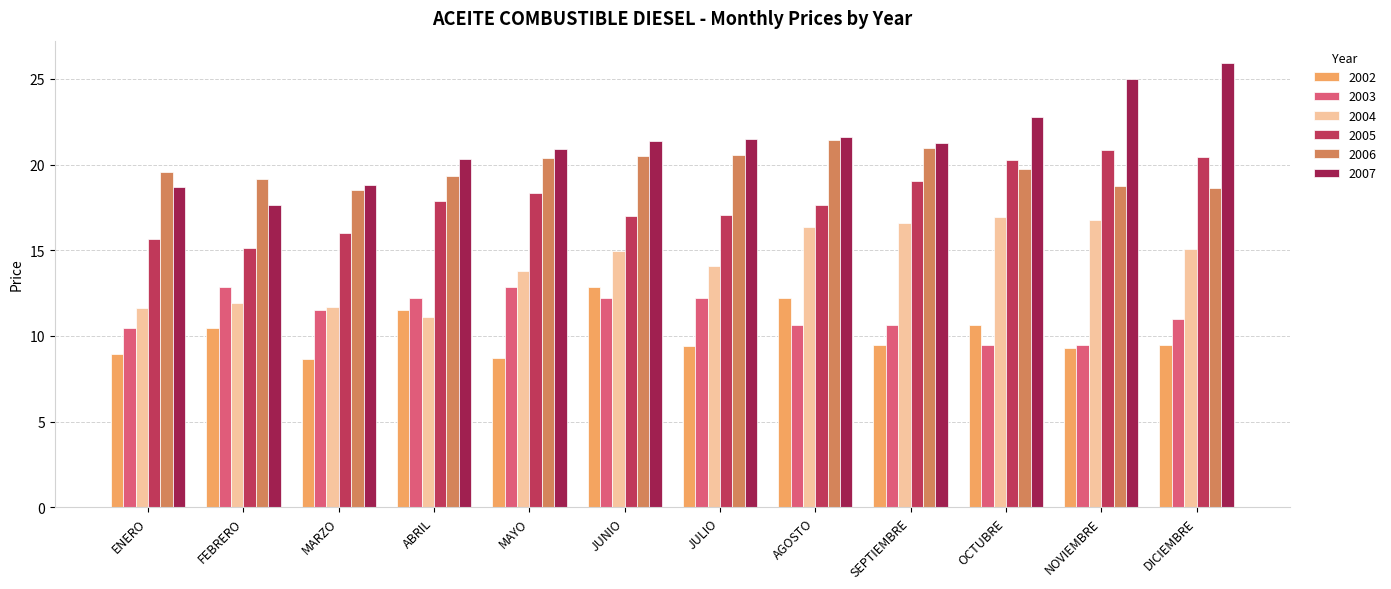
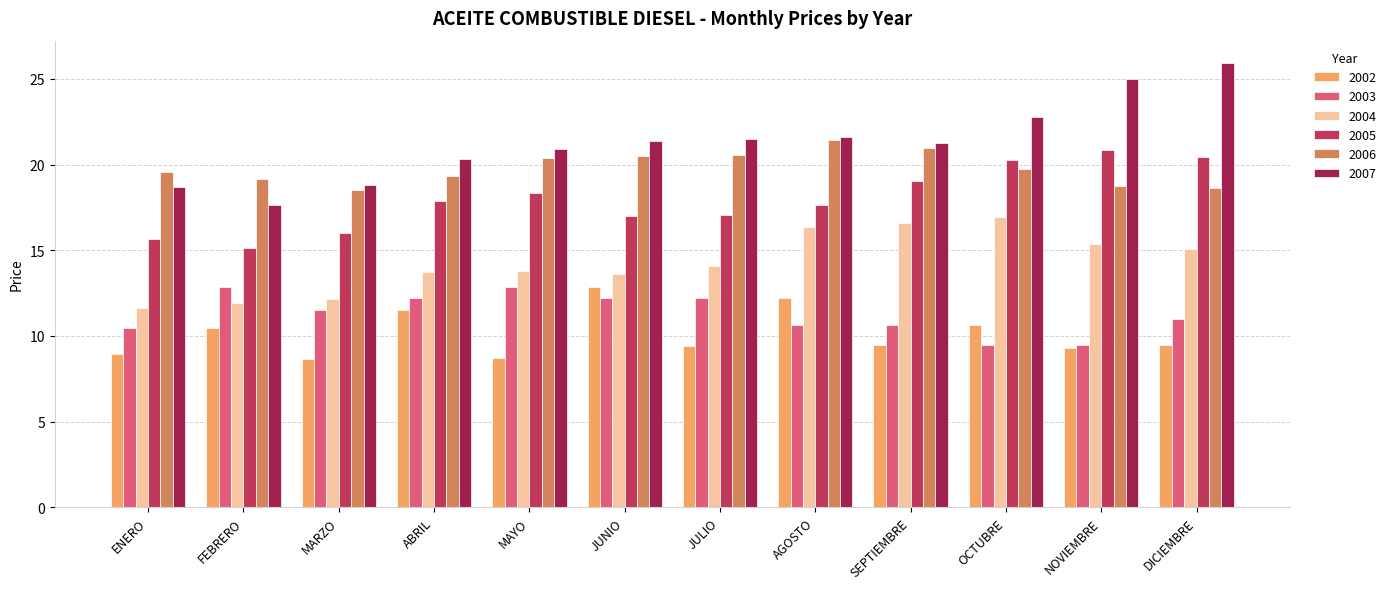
  {
    "2004": {
      "ENERO": 11.7,
      "FEBRERO": 11.9,
-     "MARZO": 11.7,
-     "ABRIL": 11.1,
+     "MARZO": 12.2,
+     "ABRIL": 13.7,
      "MAYO": 13.8,
-     "JUNIO": 15.0,
+     "JUNIO": 13.6,
      "JULIO": 14.1,
      "AGOSTO": 16.4,
      "SEPTIEMBRE": 16.6,
      "OCTUBRE": 16.9,
-     "NOVIEMBRE": 16.8,
+     "NOVIEMBRE": 15.3,
      "DICIEMBRE": 15.1
    }
  }
